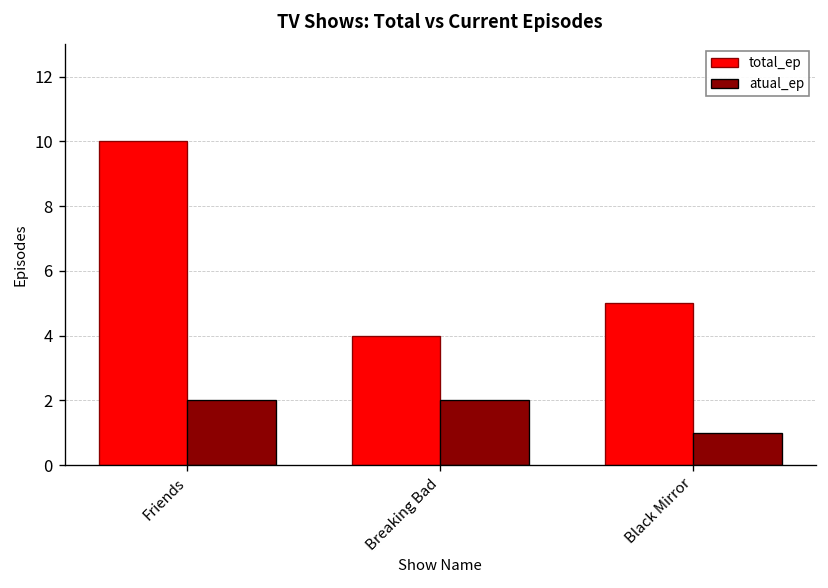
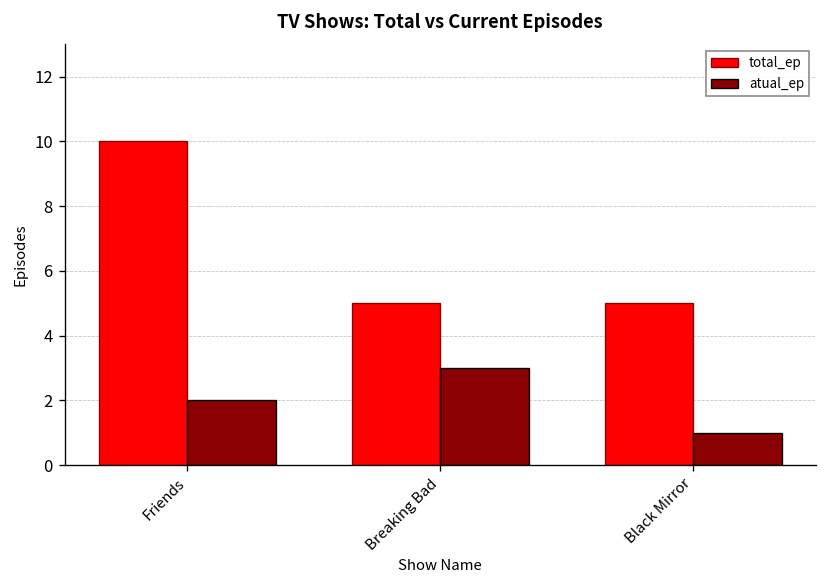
  {
    "total_ep": {
      "Friends": 10,
-     "Breaking Bad": 4,
+     "Breaking Bad": 5,
      "Black Mirror": 5
    },
    "atual_ep": {
      "Friends": 2,
-     "Breaking Bad": 2,
+     "Breaking Bad": 3,
      "Black Mirror": 1
    }
  }
